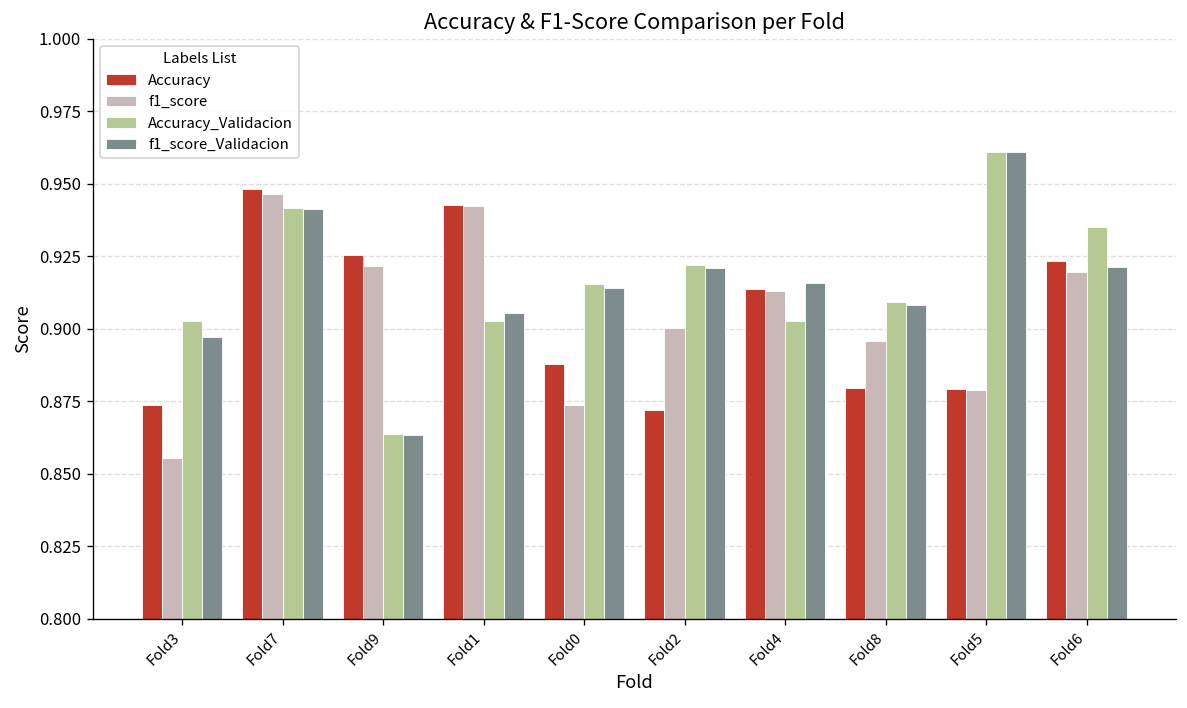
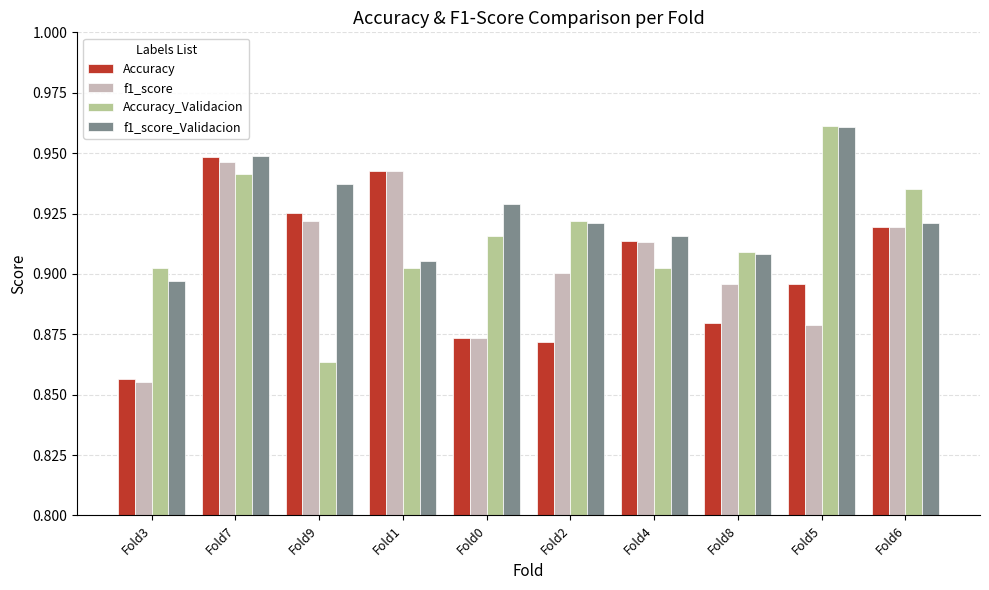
  {
    "Accuracy": {
-     "Fold3": 0.874,
+     "Fold3": 0.856,
      "Fold7": 0.948,
      "Fold9": 0.925,
      "Fold1": 0.943,
-     "Fold0": 0.888,
+     "Fold0": 0.874,
      "Fold2": 0.872,
      "Fold4": 0.914,
      "Fold8": 0.880,
-     "Fold5": 0.879,
-     "Fold6": 0.923
+     "Fold5": 0.896,
+     "Fold6": 0.920
    },
    "f1_score_Validacion": {
      "Fold3": 0.897,
-     "Fold7": 0.941,
-     "Fold9": 0.863,
+     "Fold7": 0.949,
+     "Fold9": 0.937,
      "Fold1": 0.905,
-     "Fold0": 0.914,
+     "Fold0": 0.929,
      "Fold2": 0.921,
      "Fold4": 0.916,
      "Fold8": 0.908,
      "Fold5": 0.961,
      "Fold6": 0.921
    }
  }
